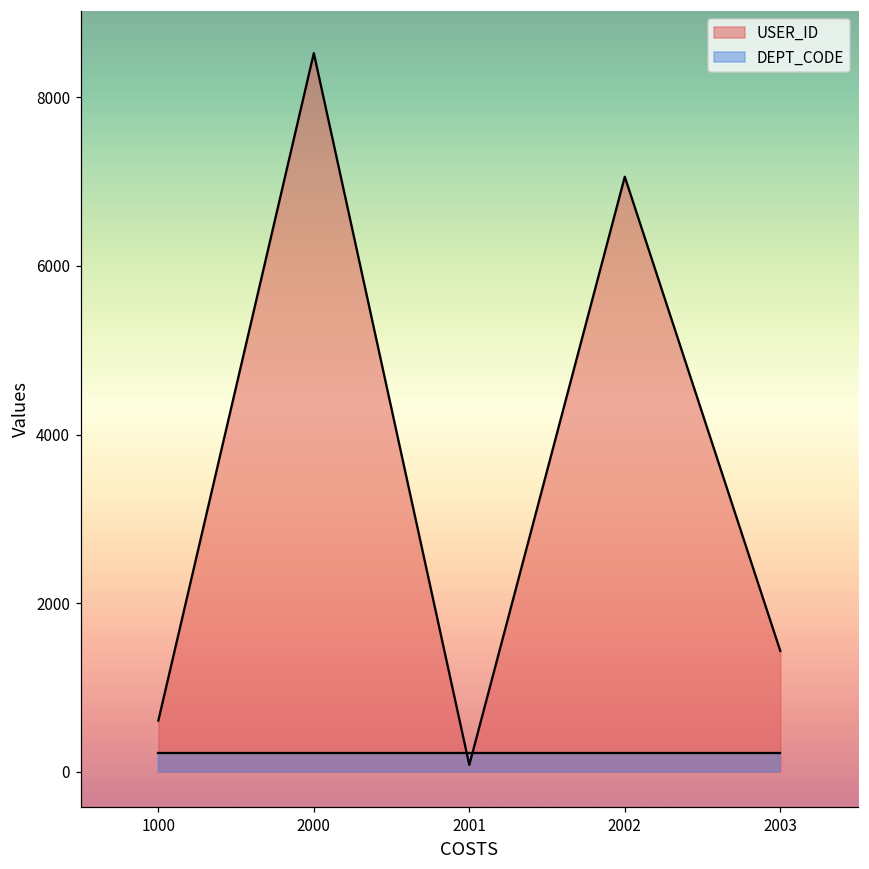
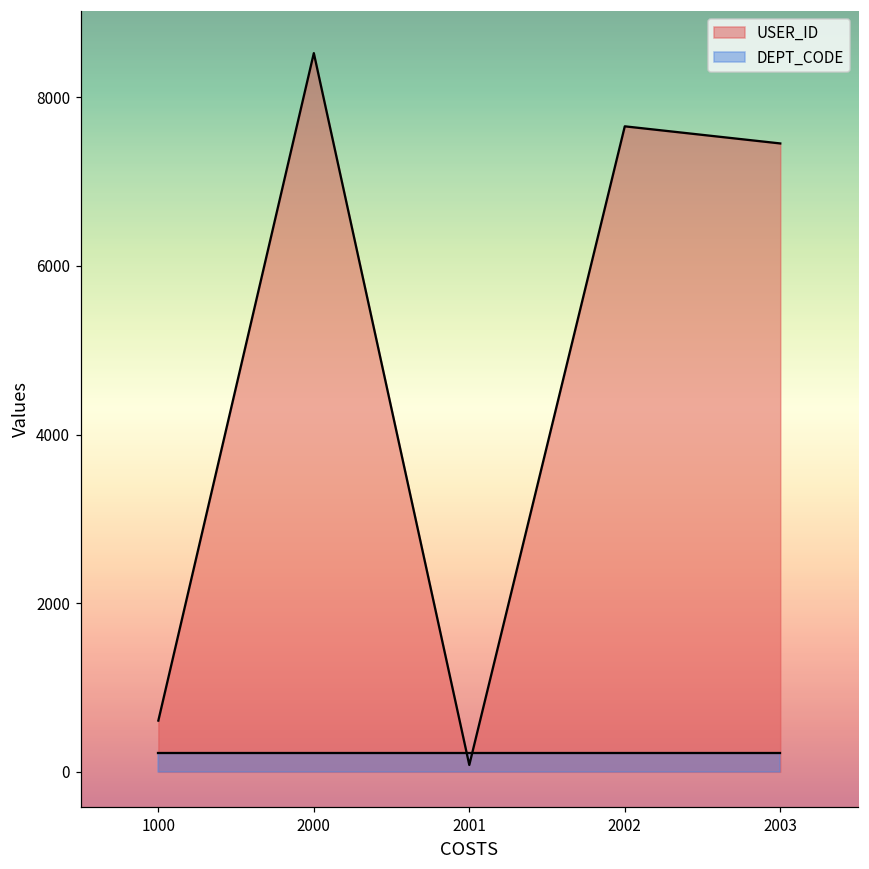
  {
    "USER_ID": {
      "1000": 600,
      "2000": 8500,
      "2001": 100,
-     "2002": 7100,
-     "2003": 1400
+     "2002": 7700,
+     "2003": 7500
    },
    "DEPT_CODE": {
      "1000": 200,
      "2000": 200,
      "2001": 200,
      "2002": 200,
      "2003": 200
    }
  }
